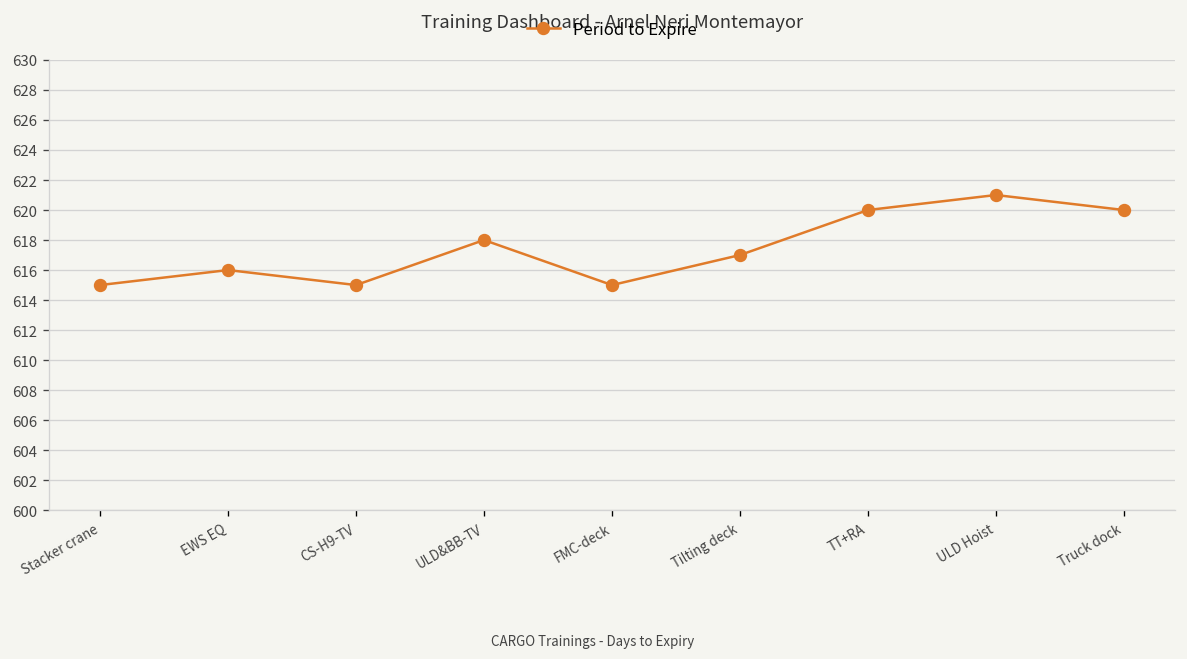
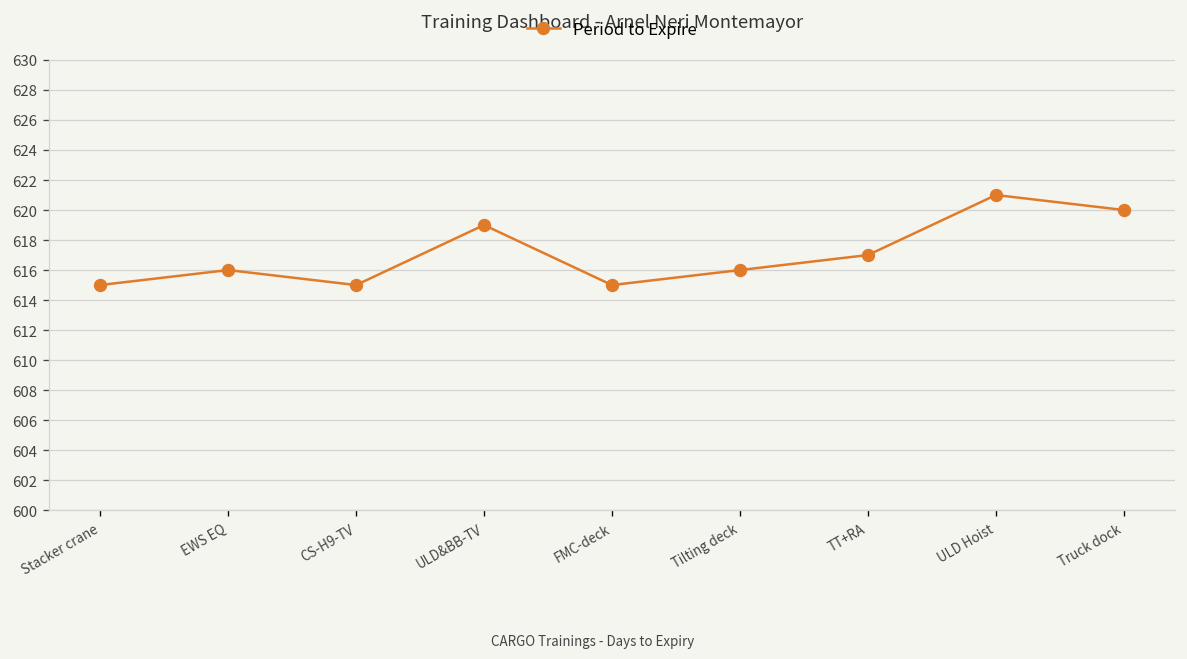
  {
    "Stacker crane": 615,
    "EWS EQ": 616,
    "CS-H9-TV": 615,
-   "ULD&BB-TV": 618,
+   "ULD&BB-TV": 619,
    "FMC-deck": 615,
-   "Tilting deck": 617,
-   "TT+RA": 620,
+   "Tilting deck": 616,
+   "TT+RA": 617,
    "ULD Hoist": 621,
    "Truck dock": 620
  }
